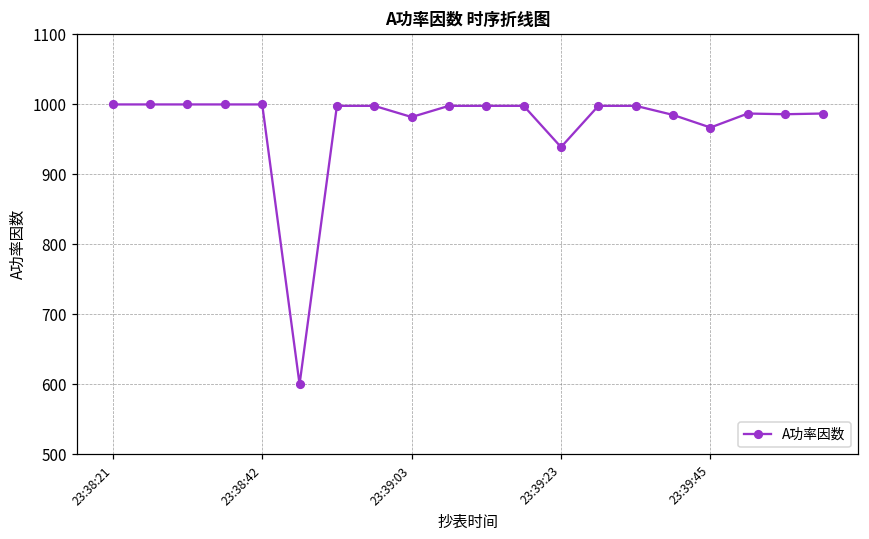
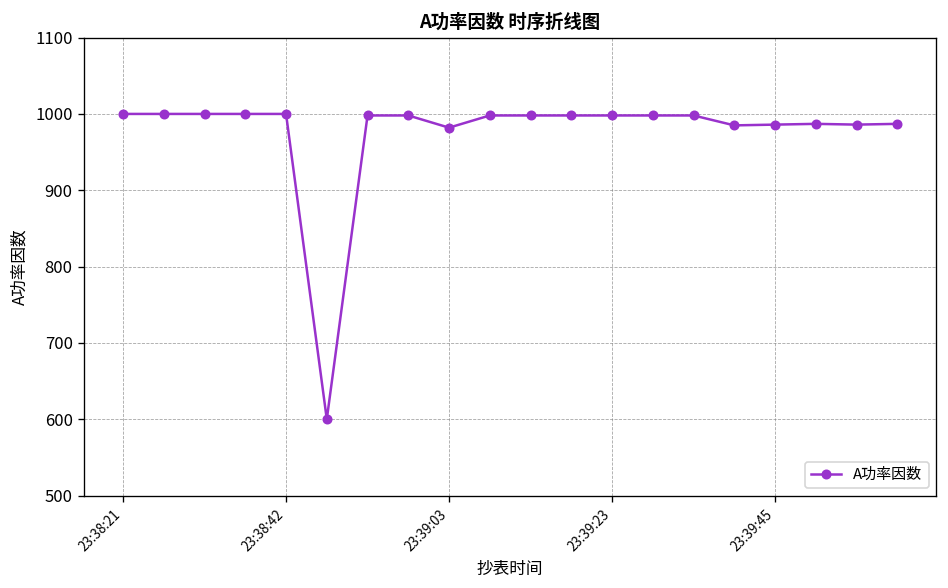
  {
    "23:38:21": 1000,
    "23:38:42": 1000,
    "23:39:03": 980,
-   "23:39:23": 940,
-   "23:39:45": 970
+   "23:39:23": 1000,
+   "23:39:45": 990
  }
